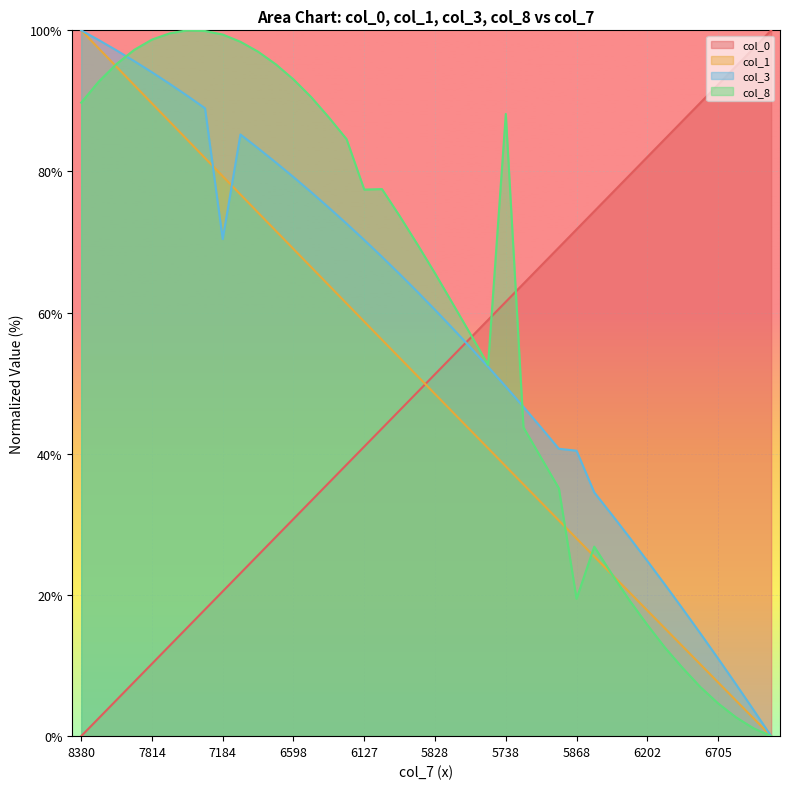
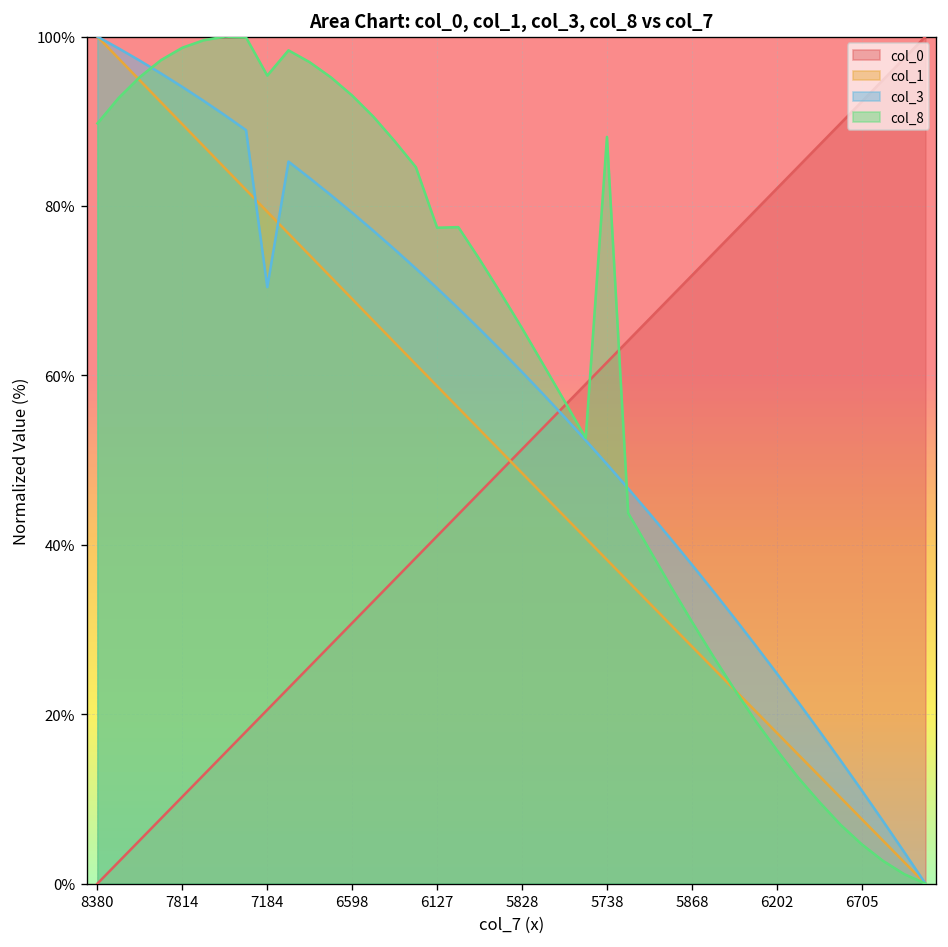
  {
    "col_3": {
      "7814": "94%",
      "7184": "70%",
      "6598": "79%",
      "6127": "70%",
      "5828": "60%",
      "5738": "50%",
-     "5868": "40%",
+     "5868": "38%",
      "6202": "25%",
      "6705": "11%"
    },
    "col_8": {
      "8380": "90%",
      "7814": "99%",
-     "7184": "99%",
+     "7184": "95%",
      "6598": "93%",
      "6127": "77%",
      "5828": "66%",
      "5738": "88%",
-     "5868": "19%",
+     "5868": "31%",
      "6202": "16%",
      "6705": "5%"
    }
  }
